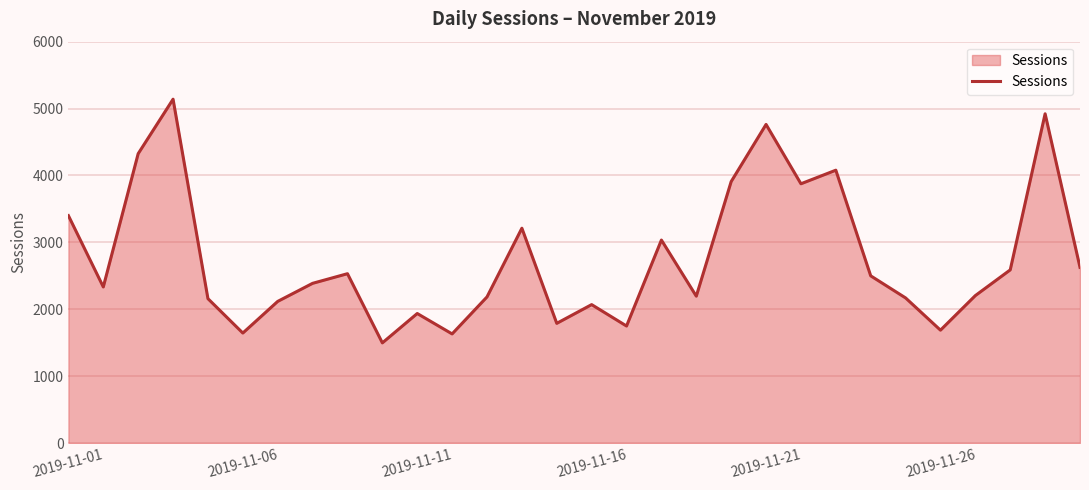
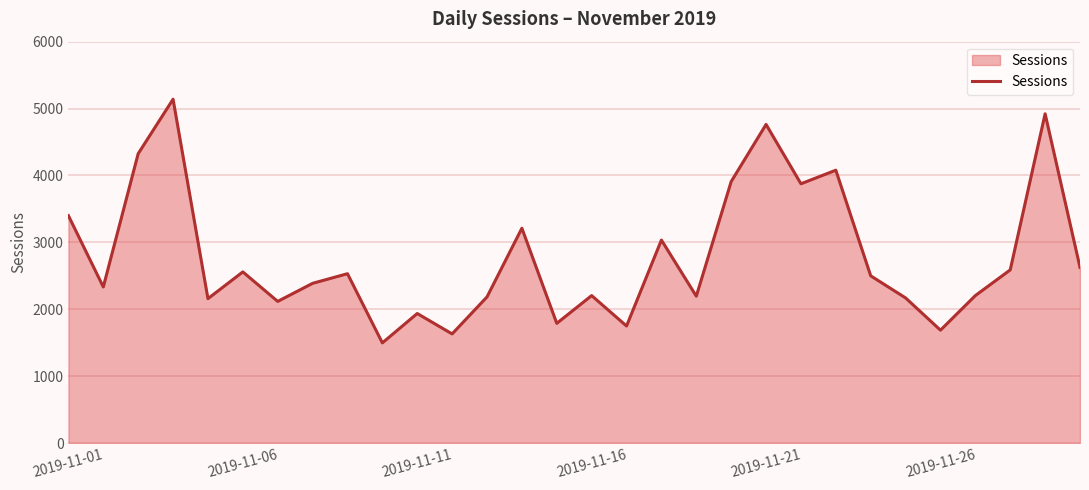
  {
    "2019-11-01": 3400,
-   "2019-11-06": 1600,
+   "2019-11-06": 2600,
    "2019-11-11": 1900,
-   "2019-11-16": 2100,
+   "2019-11-16": 2200,
    "2019-11-21": 4800,
    "2019-11-26": 1700
  }
